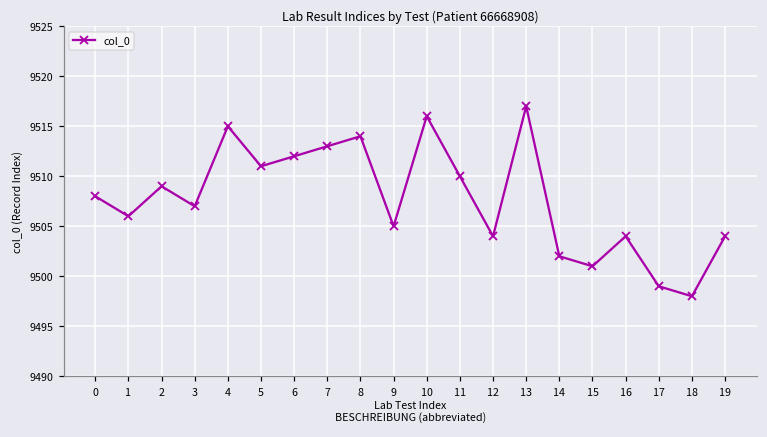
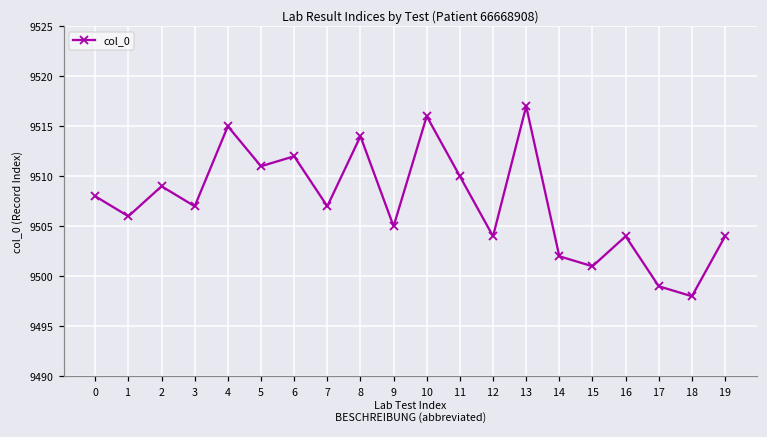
  {
    "0": 9508,
    "1": 9506,
    "2": 9509,
    "3": 9507,
    "4": 9515,
    "5": 9511,
    "6": 9512,
-   "7": 9513,
+   "7": 9507,
    "8": 9514,
    "9": 9505,
    "10": 9516,
    "11": 9510,
    "12": 9504,
    "13": 9517,
    "14": 9502,
    "15": 9501,
    "16": 9504,
    "17": 9499,
    "18": 9498,
    "19": 9504
  }
